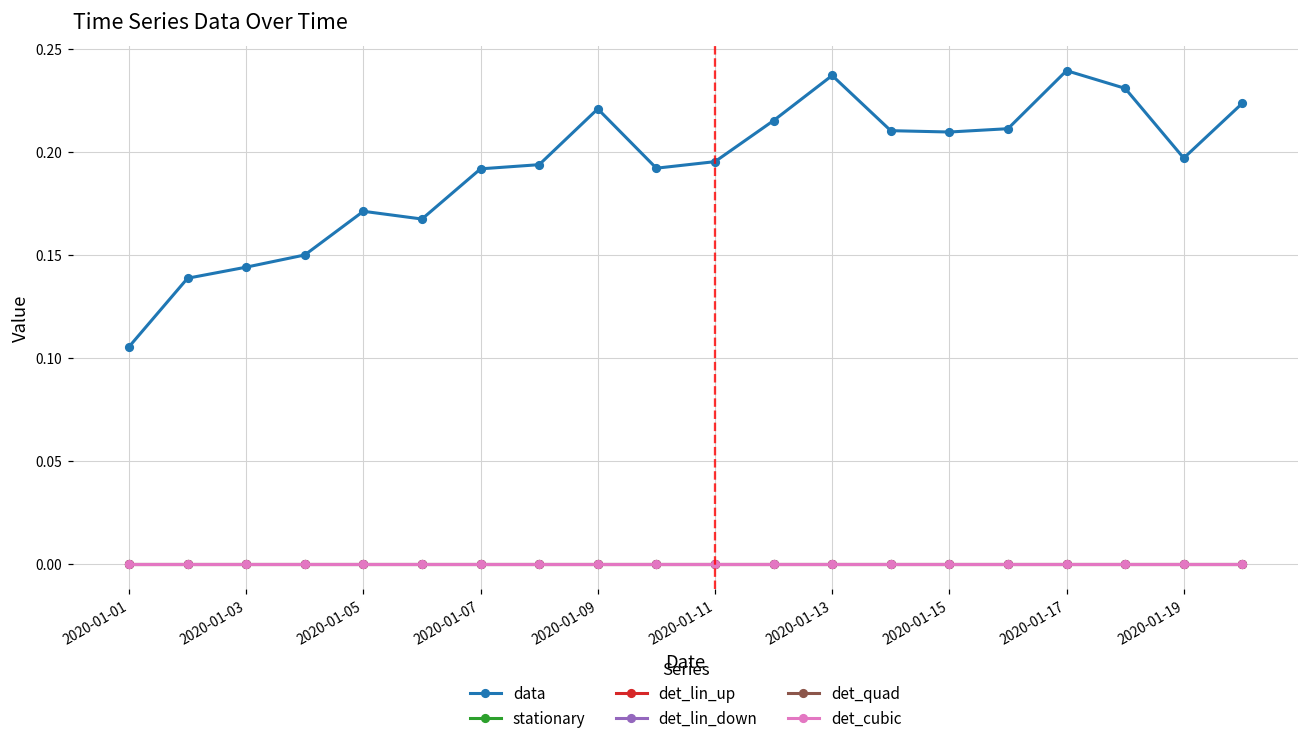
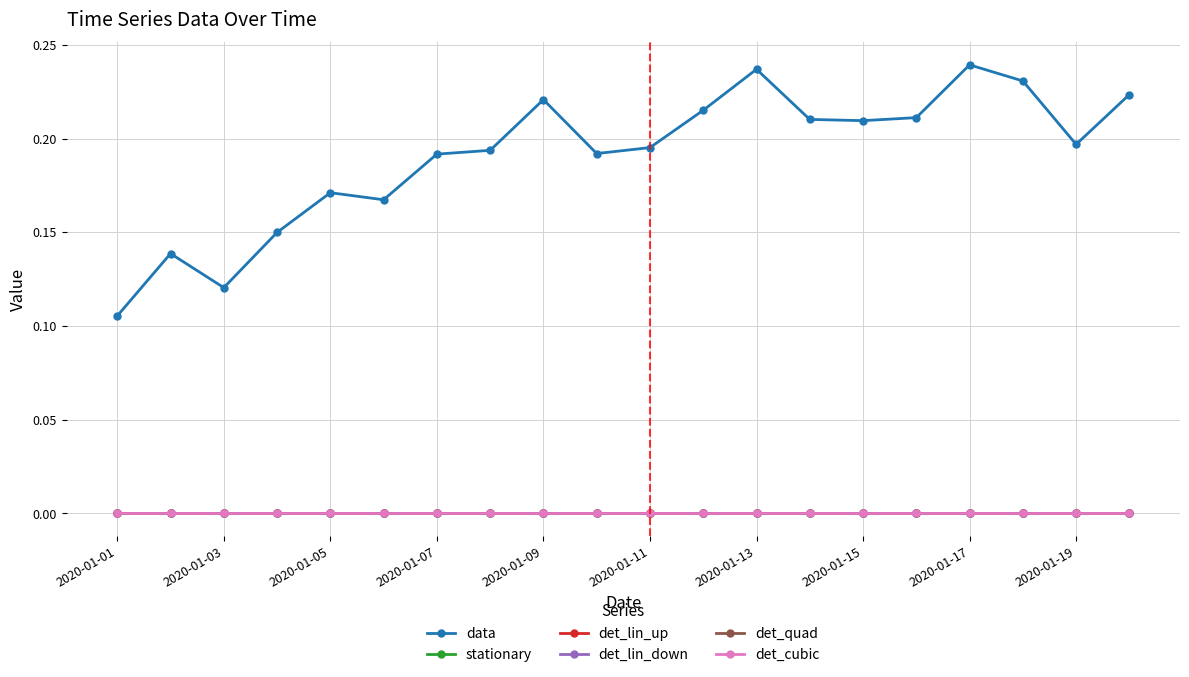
  {
    "data": {
      "2020-01-01": 0.105,
-     "2020-01-03": 0.144,
+     "2020-01-03": 0.120,
      "2020-01-05": 0.171,
      "2020-01-07": 0.192,
      "2020-01-09": 0.221,
      "2020-01-11": 0.195,
      "2020-01-13": 0.237,
      "2020-01-15": 0.210,
      "2020-01-17": 0.239,
      "2020-01-19": 0.197
    },
    "det_cubic": {
      "2020-01-01": 0.000,
      "2020-01-03": 0.000,
      "2020-01-05": 0.000,
      "2020-01-07": 0.000,
      "2020-01-09": 0.000,
      "2020-01-11": 0.000,
      "2020-01-13": 0.000,
      "2020-01-15": 0.000,
      "2020-01-17": 0.000,
      "2020-01-19": 0.000
    }
  }
